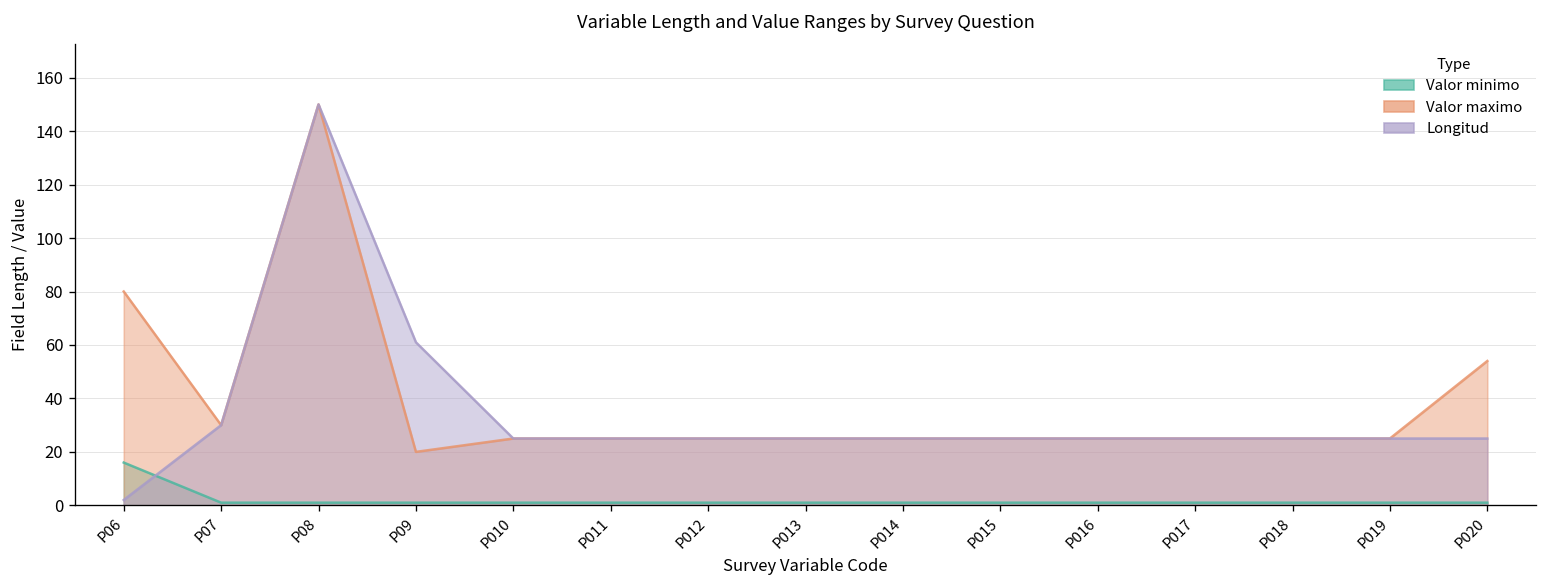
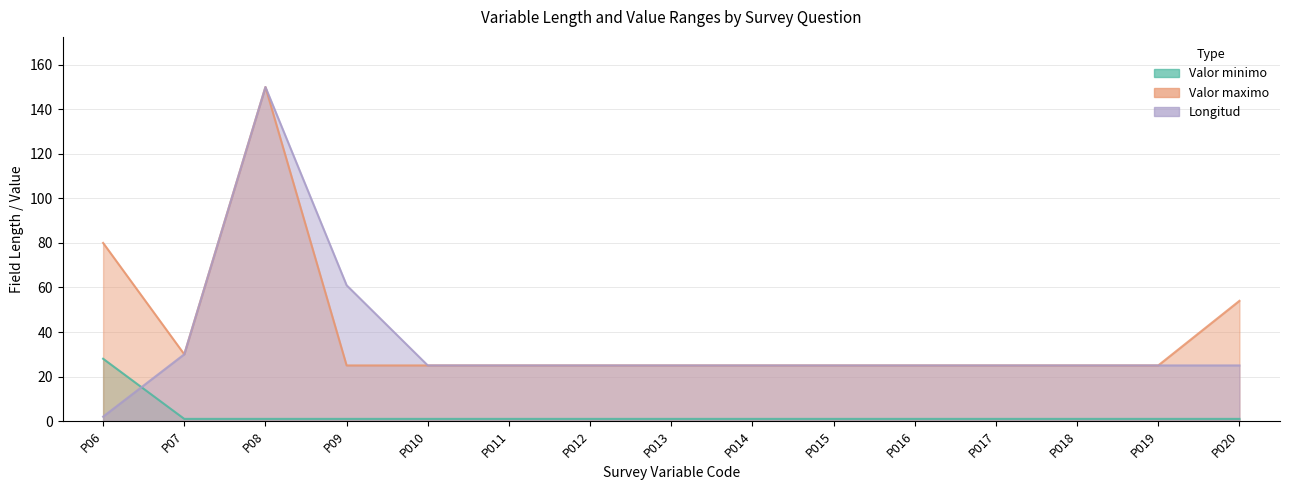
  {
    "Valor minimo": {
-     "P06": 16,
+     "P06": 28,
      "P07": 1,
      "P08": 1,
      "P09": 1,
      "P010": 1,
      "P011": 1,
      "P012": 1,
      "P013": 1,
      "P014": 1,
      "P015": 1,
      "P016": 1,
      "P017": 1,
      "P018": 1,
      "P019": 1,
      "P020": 1
    },
    "Valor maximo": {
      "P06": 80,
-     "P09": 20,
+     "P09": 25,
      "P020": 54
    },
    "Longitud": {
      "P06": 2,
      "P09": 61,
      "P020": 25
    }
  }
